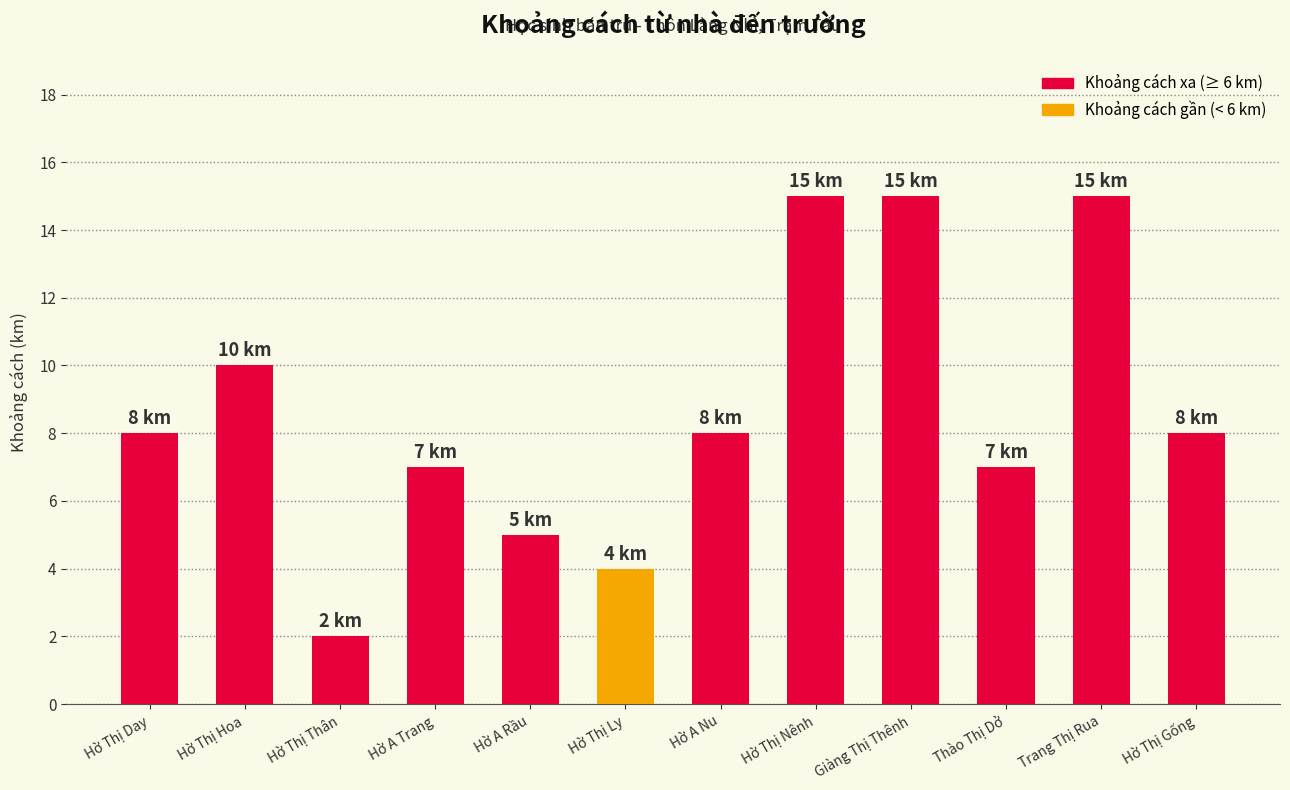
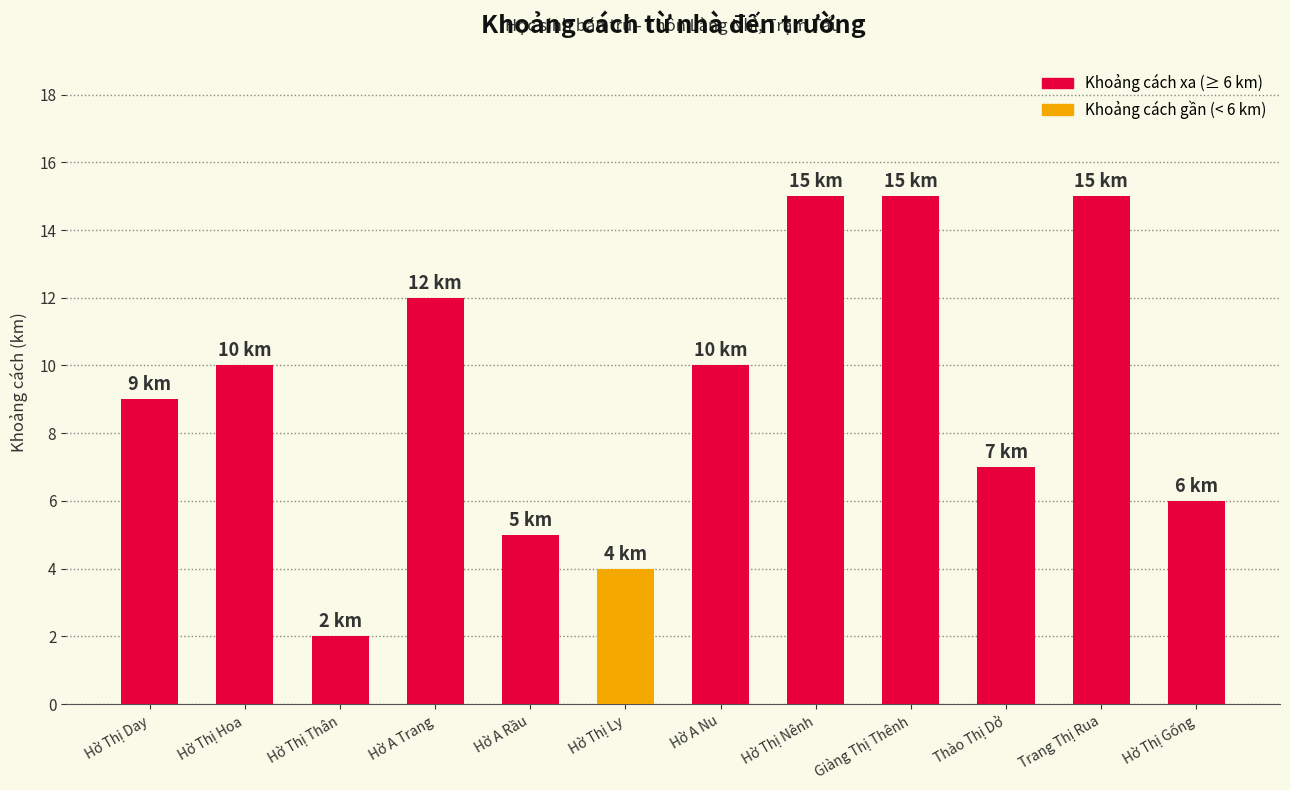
  {
-   "Hờ Thị Day": 8,
+   "Hờ Thị Day": 9,
    "Hờ Thị Hoa": 10,
    "Hờ Thị Thân": 2,
-   "Hờ A Trang": 7,
+   "Hờ A Trang": 12,
    "Hờ A Rầu": 5,
    "Hờ Thị Ly": 4,
-   "Hờ A Nu": 8,
+   "Hờ A Nu": 10,
    "Hờ Thị Nênh": 15,
    "Giàng Thị Thênh": 15,
    "Thào Thị Dở": 7,
    "Trang Thị Rua": 15,
-   "Hờ Thị Gống": 8
+   "Hờ Thị Gống": 6
  }
